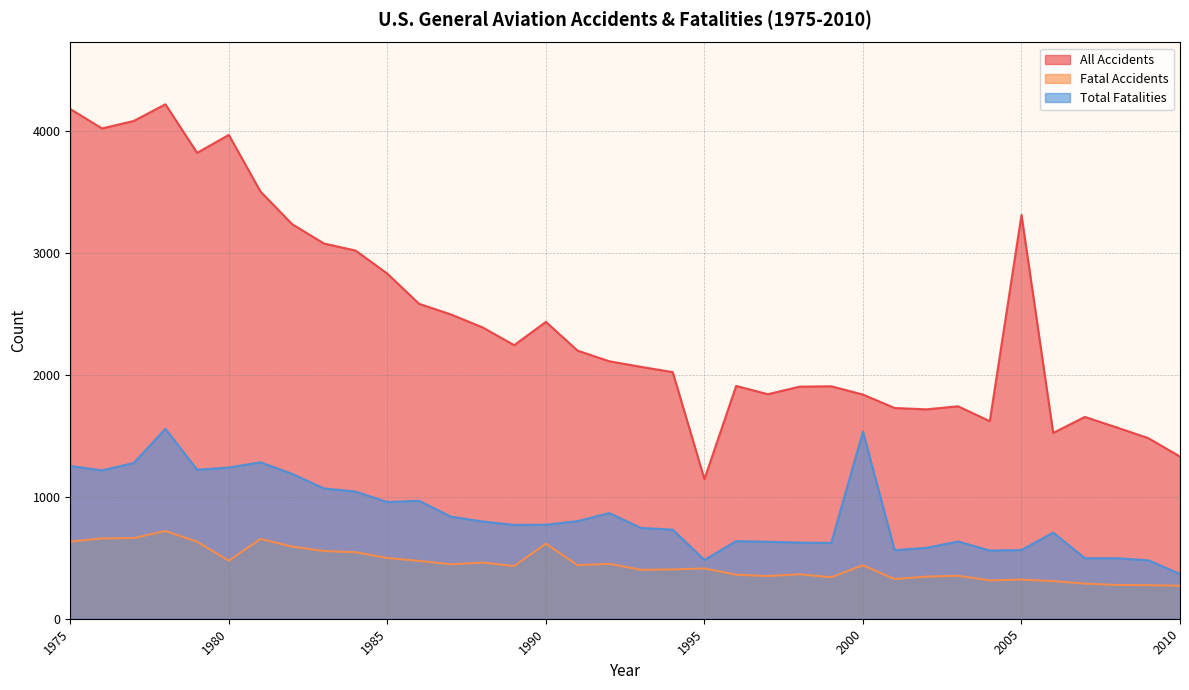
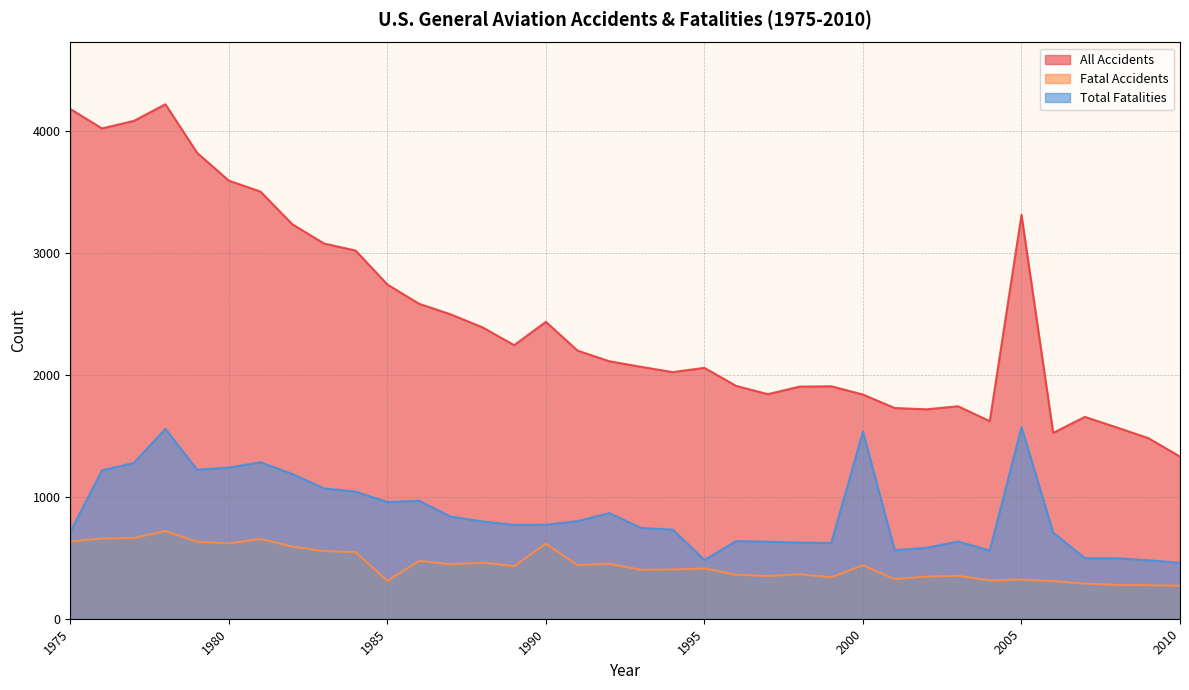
  {
    "All Accidents": {
      "1975": 4180,
-     "1980": 3970,
-     "1985": 2830,
+     "1980": 3590,
+     "1985": 2740,
      "1990": 2430,
-     "1995": 1140,
+     "1995": 2060,
      "2000": 1840,
      "2005": 3310,
      "2010": 1330
    },
    "Fatal Accidents": {
      "1975": 630,
-     "1980": 480,
-     "1985": 500,
+     "1980": 620,
+     "1985": 310,
      "1990": 620,
      "1995": 410,
      "2000": 440,
      "2005": 320,
      "2010": 270
    },
    "Total Fatalities": {
-     "1975": 1250,
+     "1975": 710,
      "1980": 1240,
      "1985": 960,
      "1990": 770,
      "1995": 480,
      "2000": 1530,
-     "2005": 560,
-     "2010": 370
+     "2005": 1570,
+     "2010": 460
    }
  }
